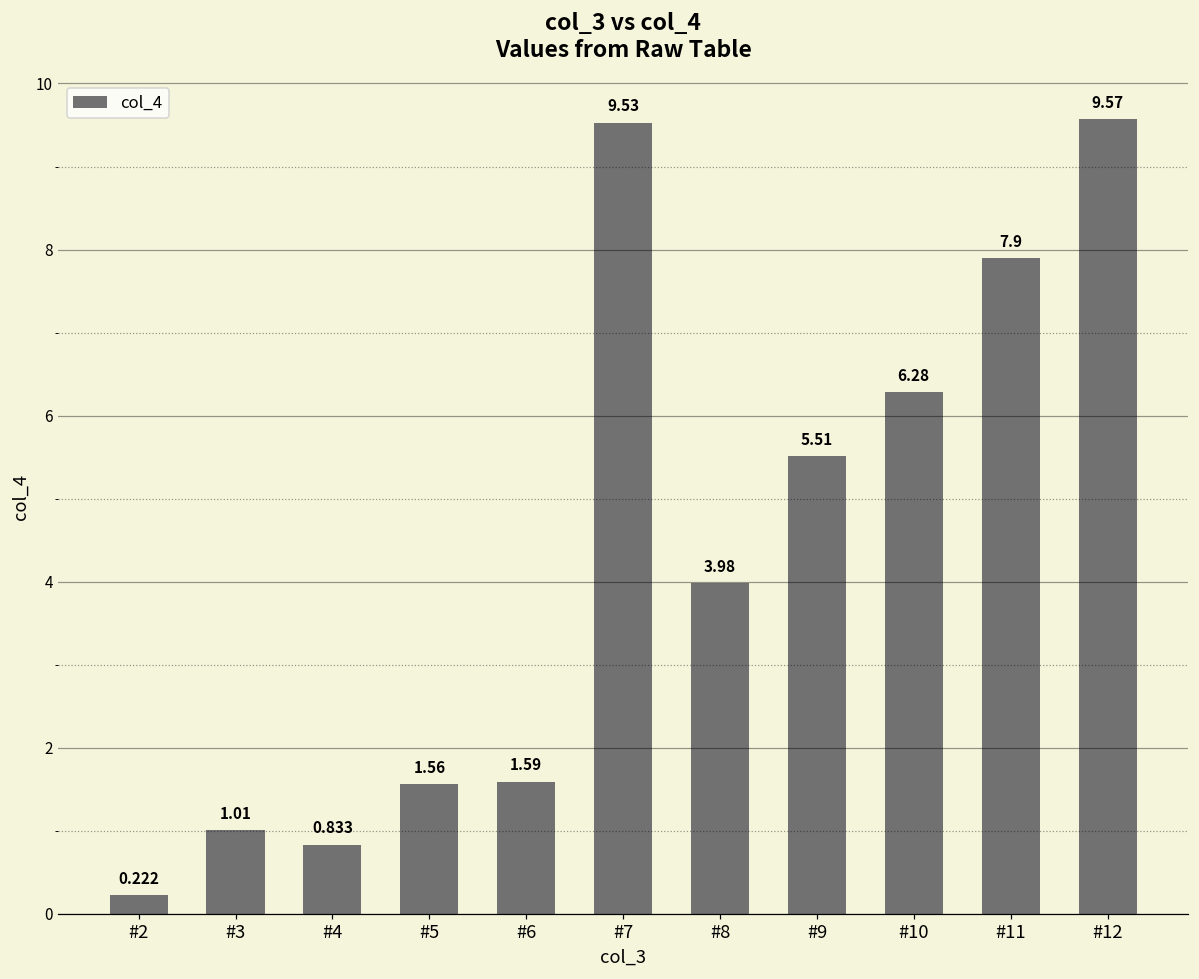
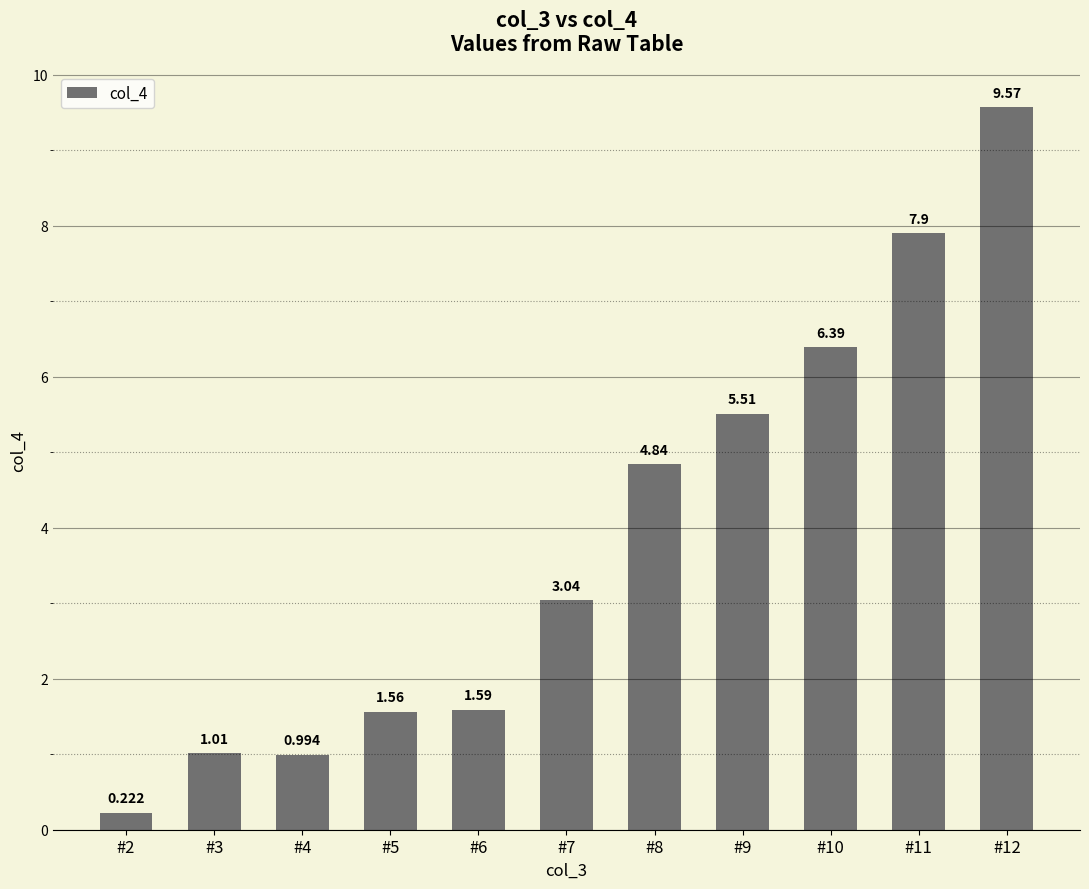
  {
    "#2": 0.222,
    "#3": 1.01,
-   "#4": 0.833,
+   "#4": 0.994,
    "#5": 1.56,
    "#6": 1.59,
-   "#7": 9.53,
-   "#8": 3.98,
+   "#7": 3.04,
+   "#8": 4.84,
    "#9": 5.51,
-   "#10": 6.28,
+   "#10": 6.39,
    "#11": 7.9,
    "#12": 9.57
  }
